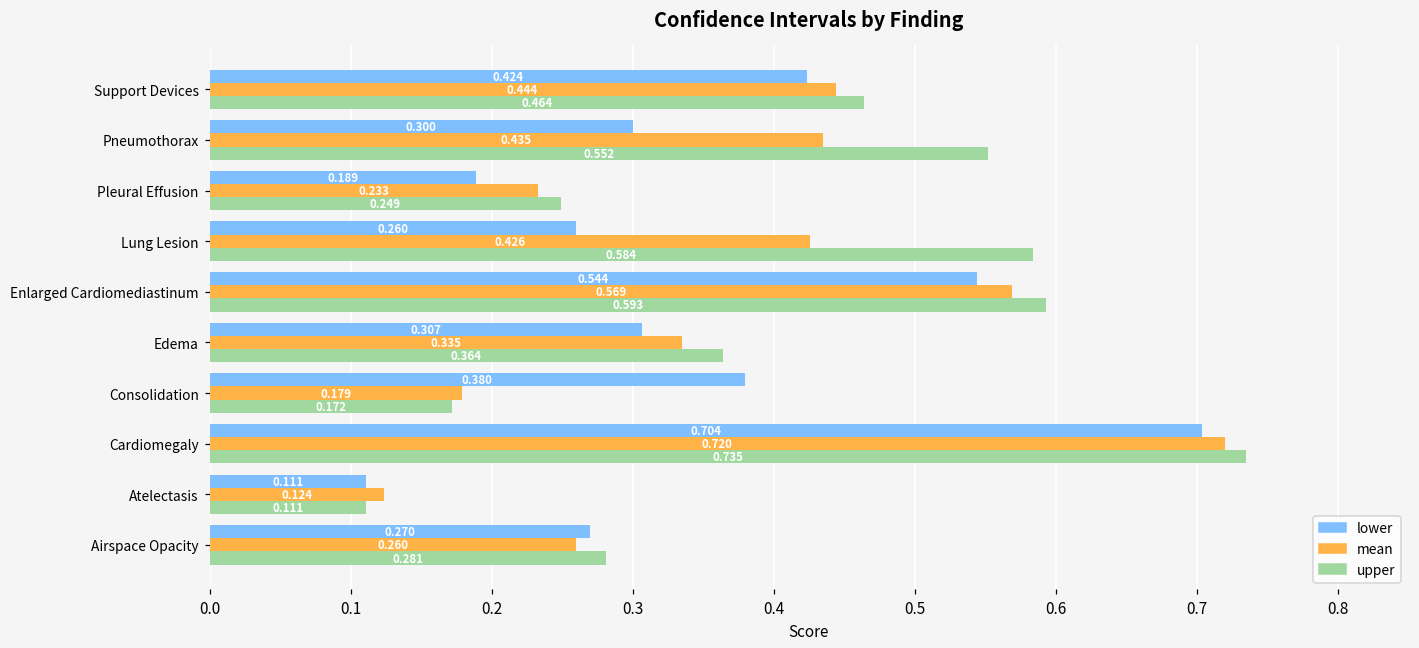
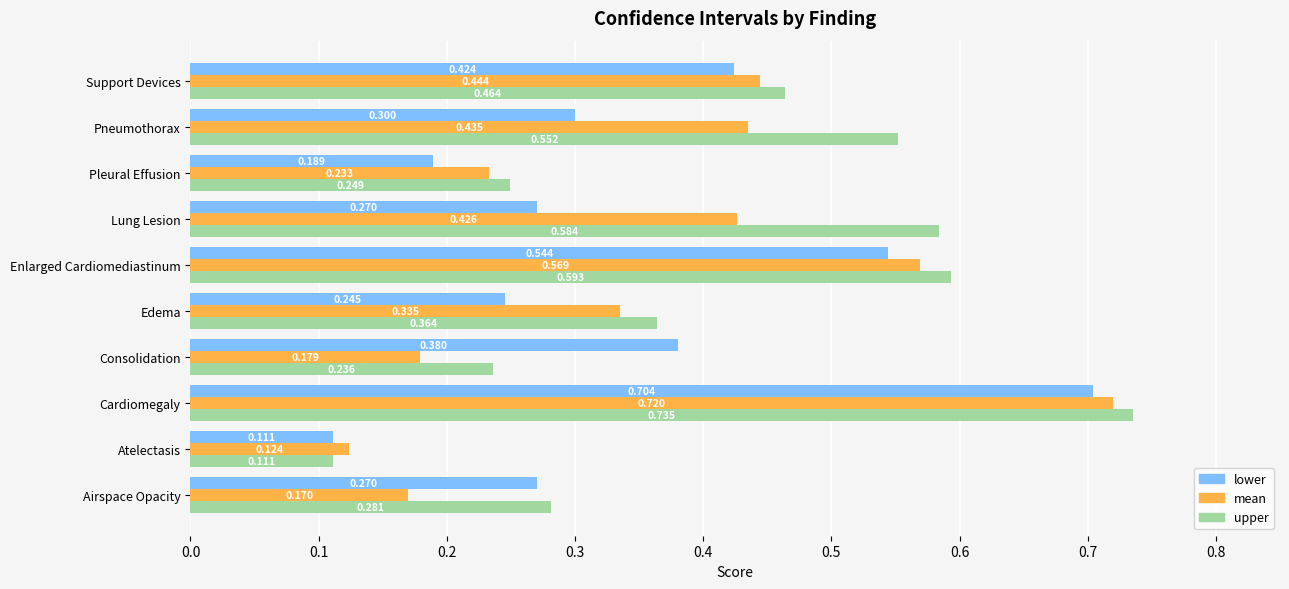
  {
    "lower": {
      "Support Devices": 0.424,
      "Pneumothorax": 0.300,
      "Pleural Effusion": 0.189,
-     "Lung Lesion": 0.260,
+     "Lung Lesion": 0.270,
      "Enlarged Cardiomediastinum": 0.544,
-     "Edema": 0.307,
+     "Edema": 0.245,
      "Consolidation": 0.380,
      "Cardiomegaly": 0.704,
      "Atelectasis": 0.111,
      "Airspace Opacity": 0.270
    },
    "mean": {
      "Support Devices": 0.444,
      "Pneumothorax": 0.435,
      "Pleural Effusion": 0.233,
      "Lung Lesion": 0.426,
      "Enlarged Cardiomediastinum": 0.569,
      "Edema": 0.335,
      "Consolidation": 0.179,
      "Cardiomegaly": 0.720,
      "Atelectasis": 0.124,
-     "Airspace Opacity": 0.260
+     "Airspace Opacity": 0.170
    },
    "upper": {
      "Support Devices": 0.464,
      "Pneumothorax": 0.552,
      "Pleural Effusion": 0.249,
      "Lung Lesion": 0.584,
      "Enlarged Cardiomediastinum": 0.593,
      "Edema": 0.364,
-     "Consolidation": 0.172,
+     "Consolidation": 0.236,
      "Cardiomegaly": 0.735,
      "Atelectasis": 0.111,
      "Airspace Opacity": 0.281
    }
  }
